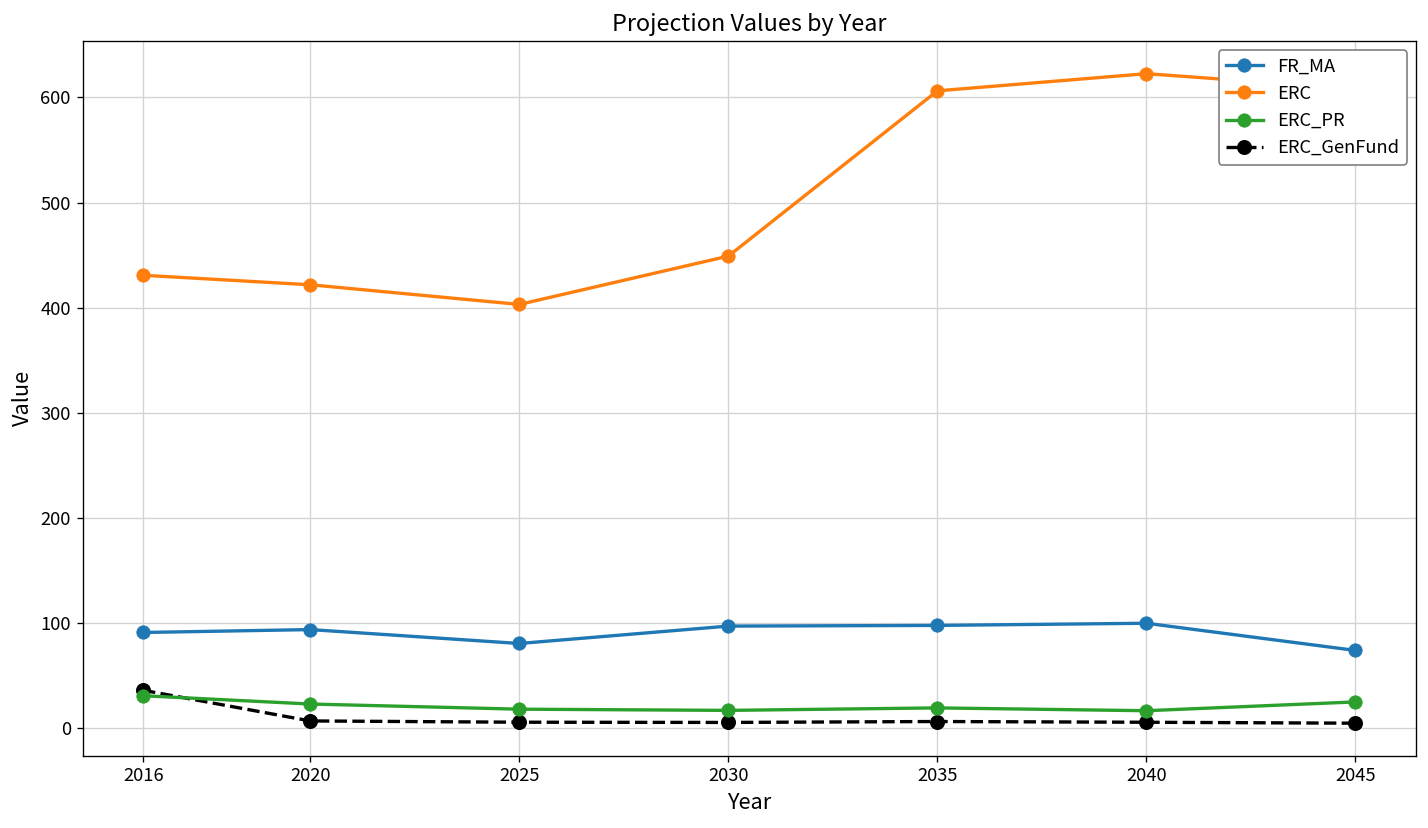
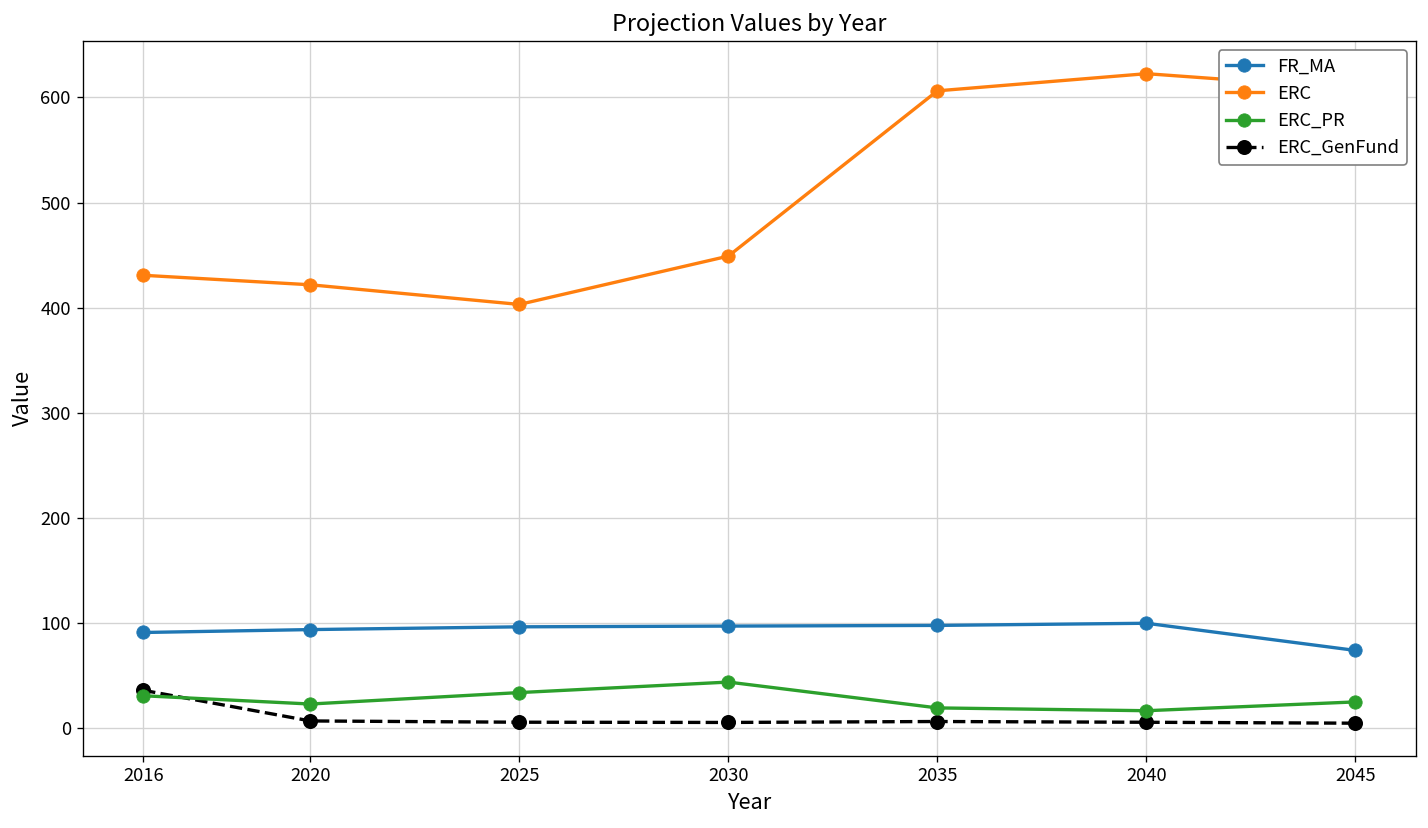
  {
    "FR_MA": {
      "2016": 90,
      "2020": 90,
-     "2025": 80,
+     "2025": 100,
      "2030": 100,
      "2035": 100,
      "2040": 100,
      "2045": 70
    },
    "ERC": {
      "2016": 430,
      "2020": 420,
      "2025": 400,
      "2030": 450,
      "2035": 610,
      "2040": 620
    },
    "ERC_PR": {
      "2016": 30,
      "2020": 20,
-     "2025": 20,
-     "2030": 20,
+     "2025": 30,
+     "2030": 40,
      "2035": 20,
      "2040": 20,
      "2045": 20
    },
    "ERC_GenFund": {
      "2016": 40,
      "2020": 10,
      "2025": 10,
      "2030": 10,
      "2035": 10,
      "2040": 10,
      "2045": 0
    }
  }
